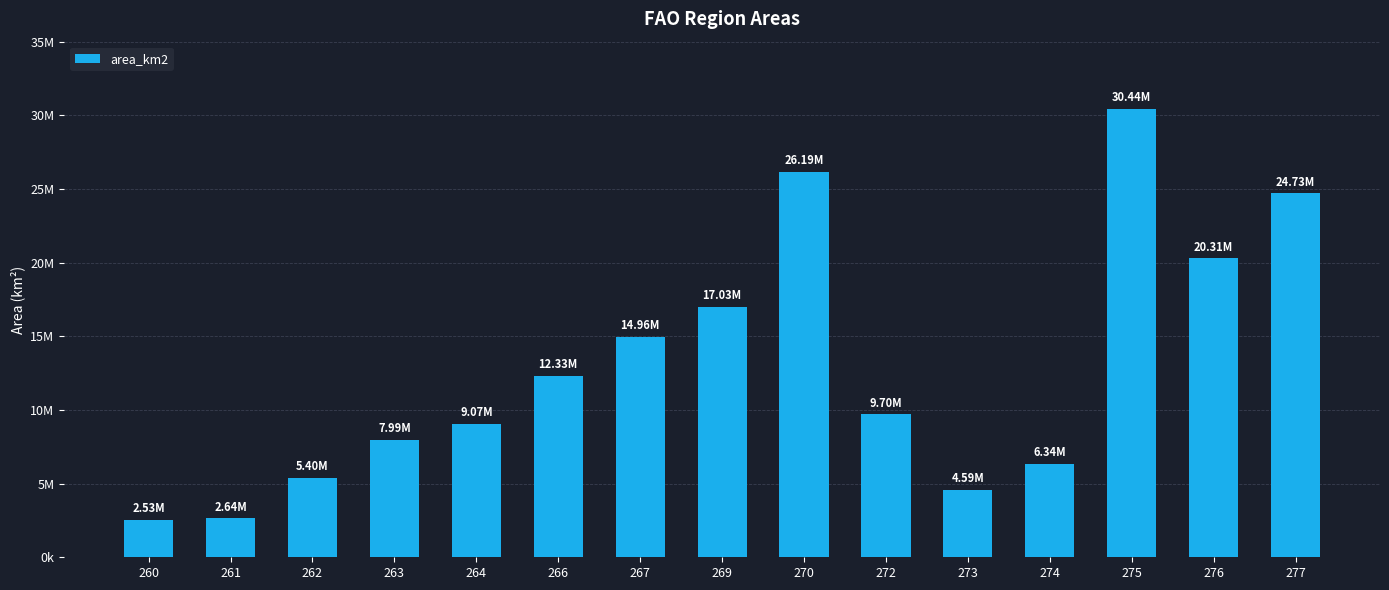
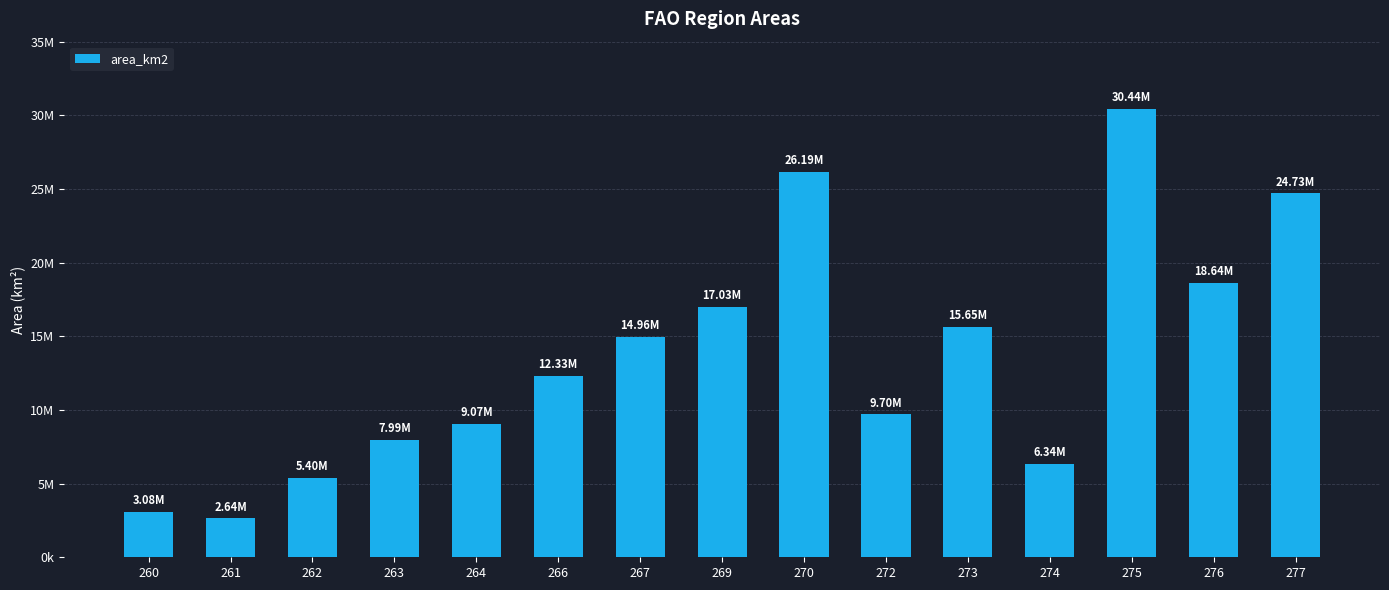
  {
-   "260": "2.53M",
+   "260": "3.08M",
    "261": "2.64M",
    "262": "5.40M",
    "263": "7.99M",
    "264": "9.07M",
    "266": "12.33M",
    "267": "14.96M",
    "269": "17.03M",
    "270": "26.19M",
    "272": "9.70M",
-   "273": "4.59M",
+   "273": "15.65M",
    "274": "6.34M",
    "275": "30.44M",
-   "276": "20.31M",
+   "276": "18.64M",
    "277": "24.73M"
  }
